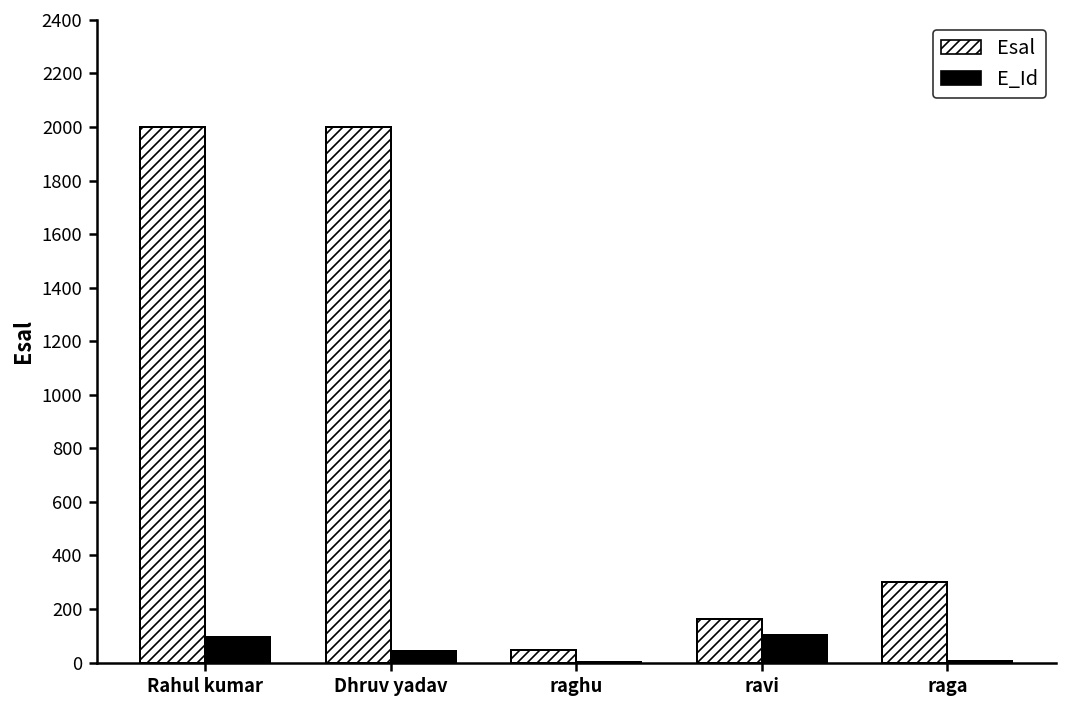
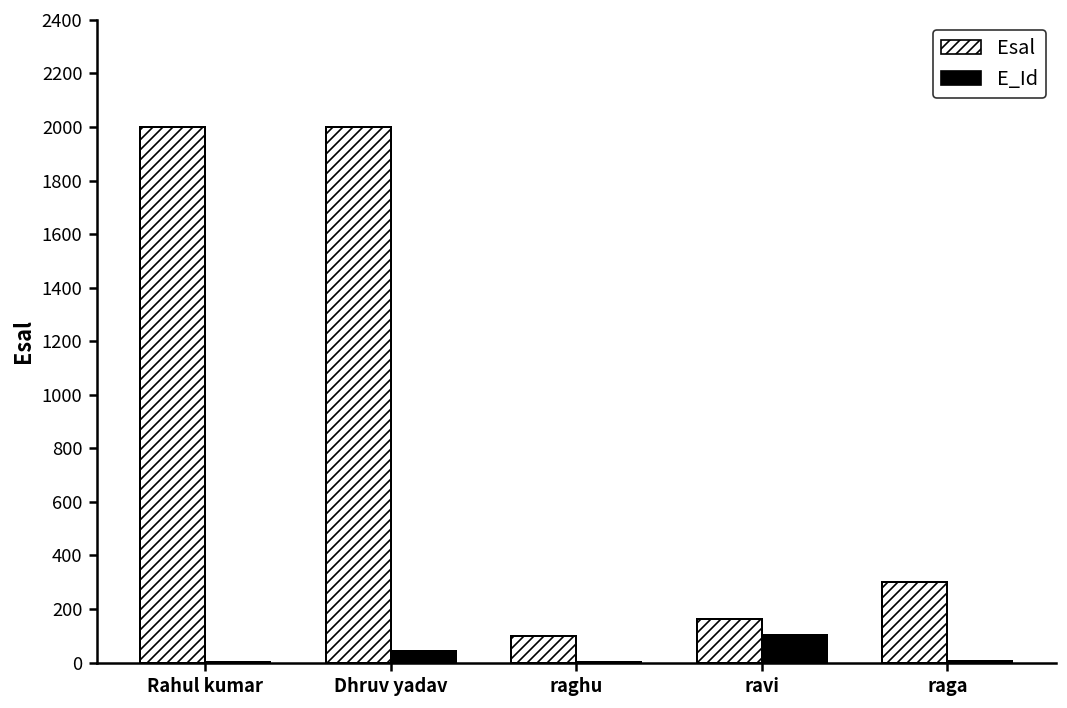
  {
    "Esal": {
      "Rahul kumar": 2000,
      "Dhruv yadav": 2000,
-     "raghu": 50,
+     "raghu": 100,
      "ravi": 160,
      "raga": 300
    },
    "E_Id": {
-     "Rahul kumar": 100,
+     "Rahul kumar": 0,
      "Dhruv yadav": 50,
      "ravi": 100
    }
  }
